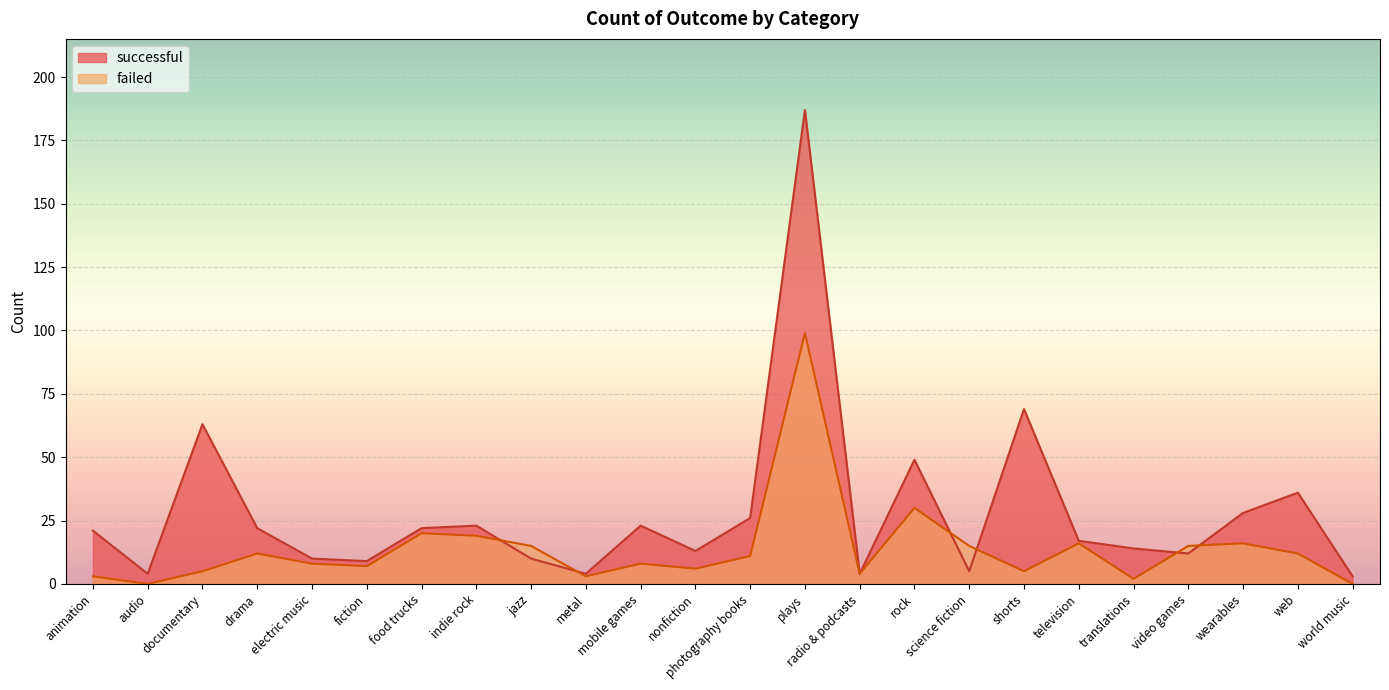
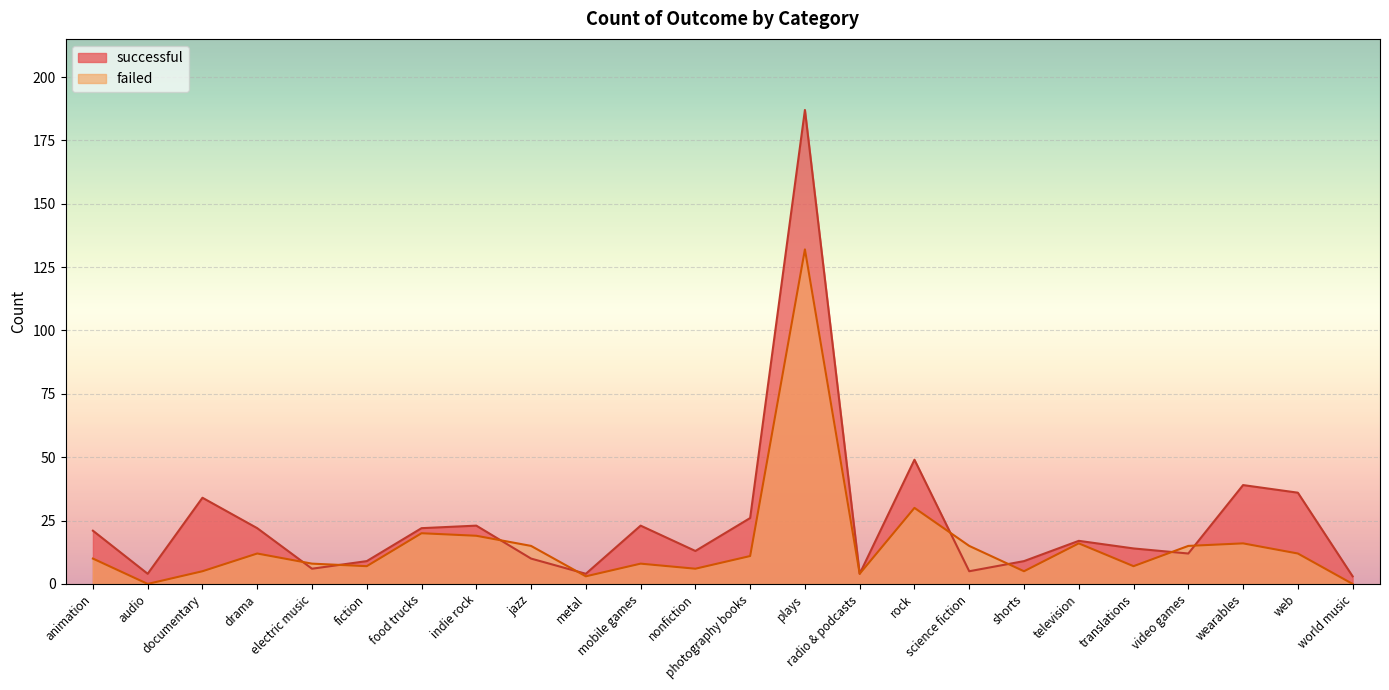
  {
    "successful": {
      "animation": 21,
      "audio": 4,
-     "documentary": 63,
+     "documentary": 34,
      "drama": 22,
-     "electric music": 10,
+     "electric music": 6,
      "fiction": 9,
      "food trucks": 22,
      "indie rock": 23,
      "jazz": 10,
      "mobile games": 23,
      "nonfiction": 13,
      "photography books": 26,
      "plays": 187,
      "rock": 49,
      "science fiction": 5,
-     "shorts": 69,
+     "shorts": 9,
      "television": 17,
      "translations": 14,
      "video games": 12,
-     "wearables": 28,
+     "wearables": 39,
      "web": 36,
      "world music": 3
    },
    "failed": {
-     "animation": 3,
+     "animation": 10,
      "audio": 0,
      "documentary": 5,
      "drama": 12,
      "electric music": 8,
      "fiction": 7,
      "food trucks": 20,
      "indie rock": 19,
      "jazz": 15,
      "mobile games": 8,
      "nonfiction": 6,
      "photography books": 11,
-     "plays": 99,
+     "plays": 132,
      "rock": 30,
      "science fiction": 15,
      "shorts": 5,
      "television": 16,
-     "translations": 2,
+     "translations": 7,
      "video games": 15,
      "wearables": 16,
      "web": 12,
      "world music": 0
    }
  }
